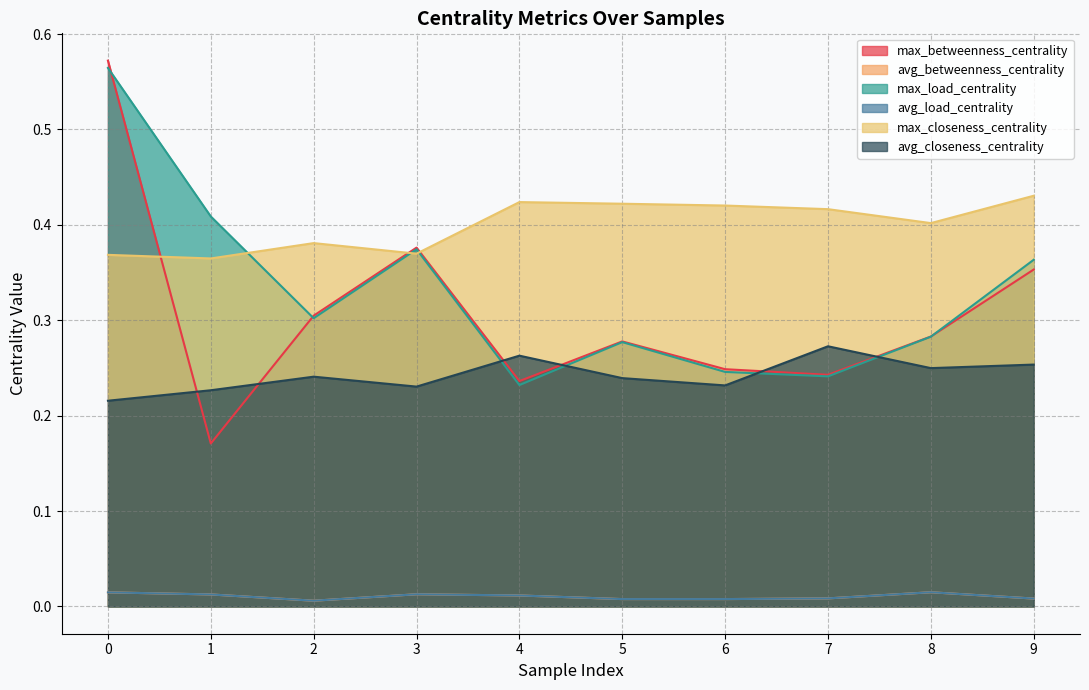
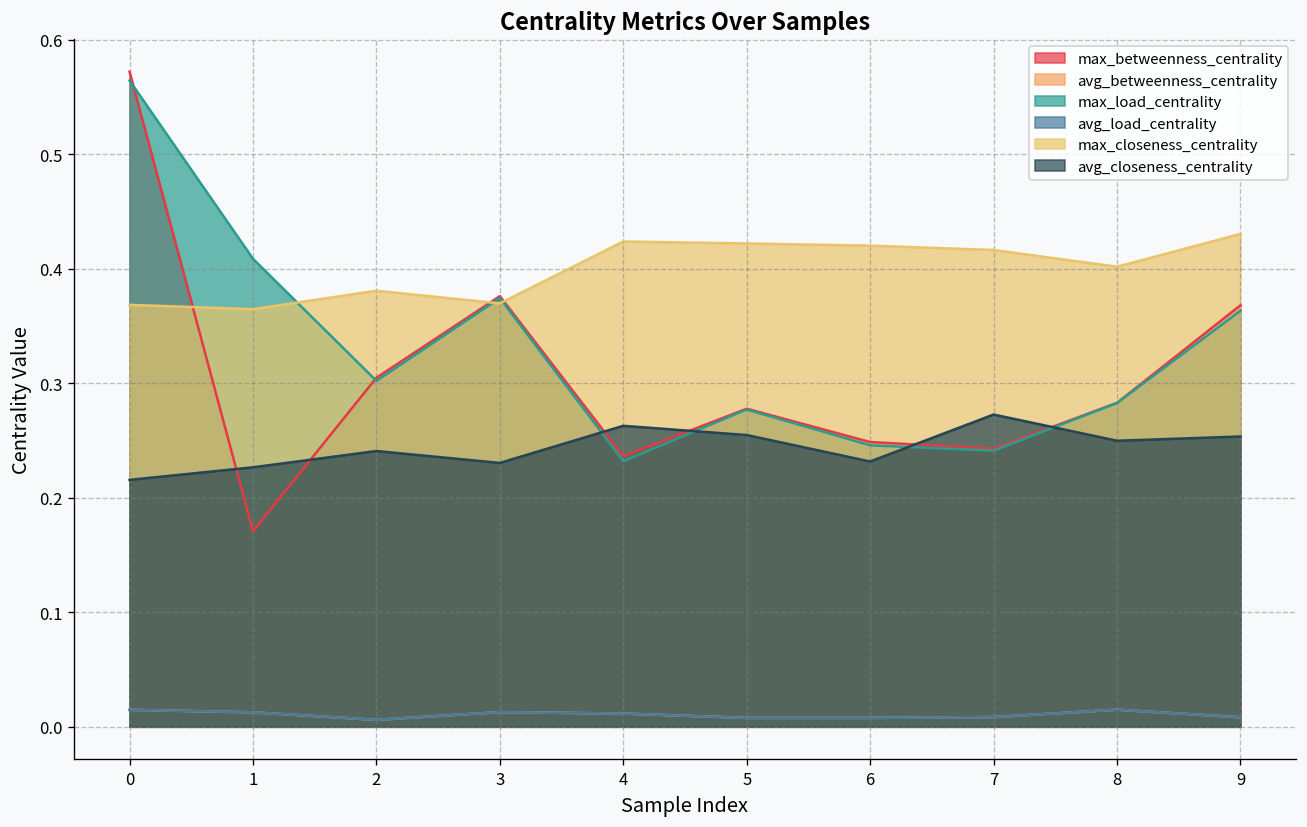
  {
    "max_betweenness_centrality": {
      "0": 0.57,
      "1": 0.17,
      "4": 0.24,
      "6": 0.25,
-     "9": 0.35
+     "9": 0.37
    },
    "max_closeness_centrality": {
      "0": 0.37,
      "1": 0.36,
      "2": 0.38,
      "3": 0.37,
      "4": 0.42,
      "5": 0.42,
      "6": 0.42,
      "7": 0.42,
      "8": 0.40,
      "9": 0.43
    },
    "avg_closeness_centrality": {
      "0": 0.22,
      "1": 0.23,
      "2": 0.24,
      "3": 0.23,
      "4": 0.26,
-     "5": 0.24,
+     "5": 0.25,
      "6": 0.23,
      "7": 0.27,
      "8": 0.25,
      "9": 0.25
    }
  }
